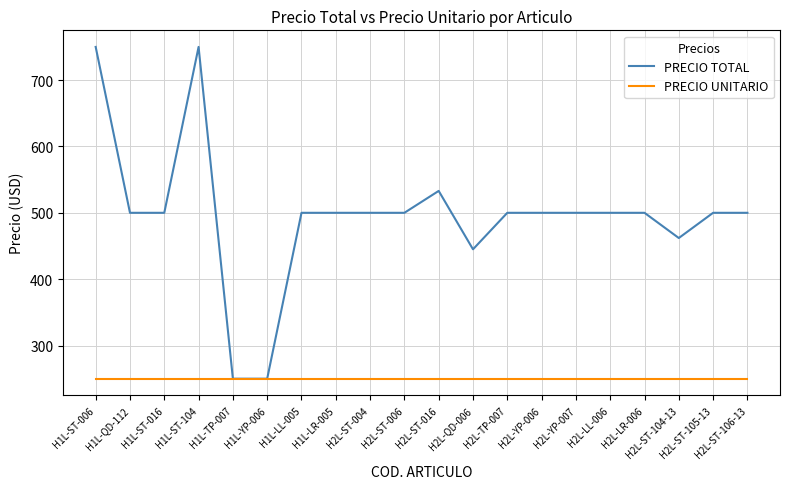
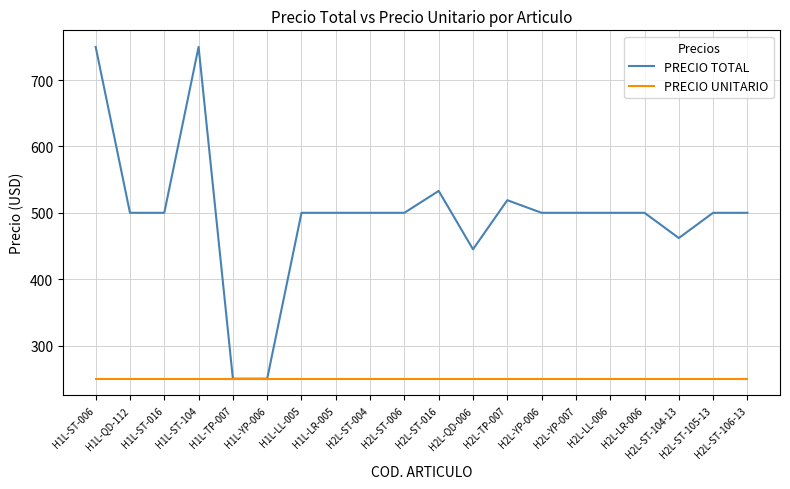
  {
    "PRECIO TOTAL": {
      "H1L-ST-006": 750,
      "H1L-QD-112": 500,
      "H1L-ST-016": 500,
      "H1L-ST-104": 750,
      "H1L-LL-005": 500,
      "H1L-LR-005": 500,
      "H2L-ST-004": 500,
      "H2L-ST-006": 500,
      "H2L-ST-016": 530,
      "H2L-QD-006": 450,
-     "H2L-TP-007": 500,
+     "H2L-TP-007": 520,
      "H2L-YP-006": 500,
      "H2L-YP-007": 500,
      "H2L-LL-006": 500,
      "H2L-LR-006": 500,
      "H2L-ST-104-13": 460,
      "H2L-ST-105-13": 500,
      "H2L-ST-106-13": 500
    },
    "PRECIO UNITARIO": {
      "H1L-ST-006": 250,
      "H1L-QD-112": 250,
      "H1L-ST-016": 250,
      "H1L-ST-104": 250,
      "H1L-LL-005": 250,
      "H1L-LR-005": 250,
      "H2L-ST-004": 250,
      "H2L-ST-006": 250,
      "H2L-ST-016": 250,
      "H2L-QD-006": 250,
      "H2L-TP-007": 250,
      "H2L-YP-006": 250,
      "H2L-YP-007": 250,
      "H2L-LL-006": 250,
      "H2L-LR-006": 250,
      "H2L-ST-104-13": 250,
      "H2L-ST-105-13": 250,
      "H2L-ST-106-13": 250
    }
  }
